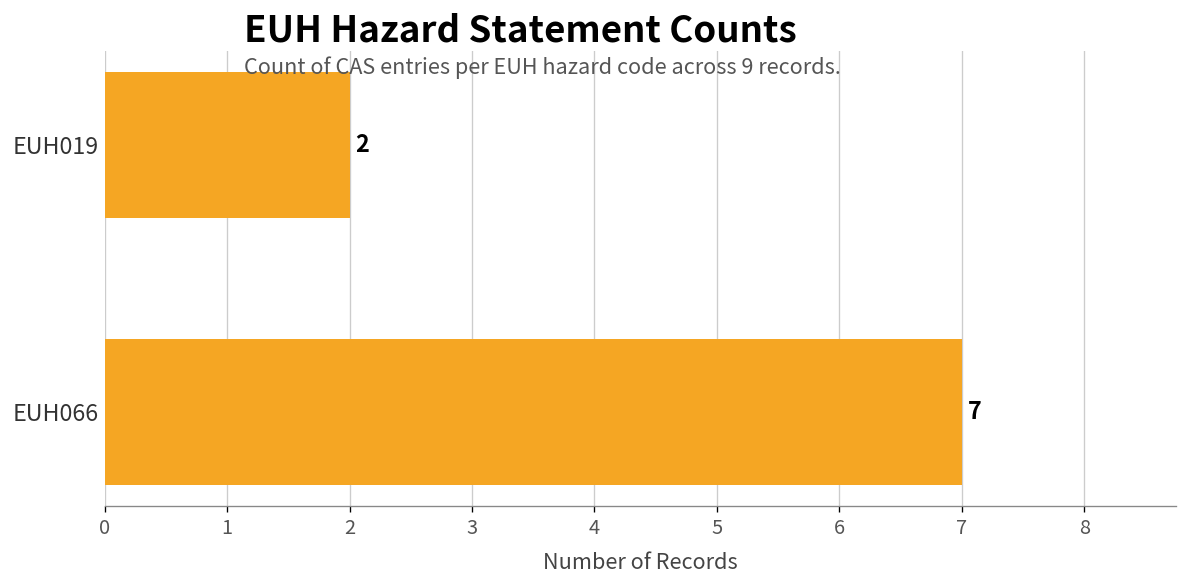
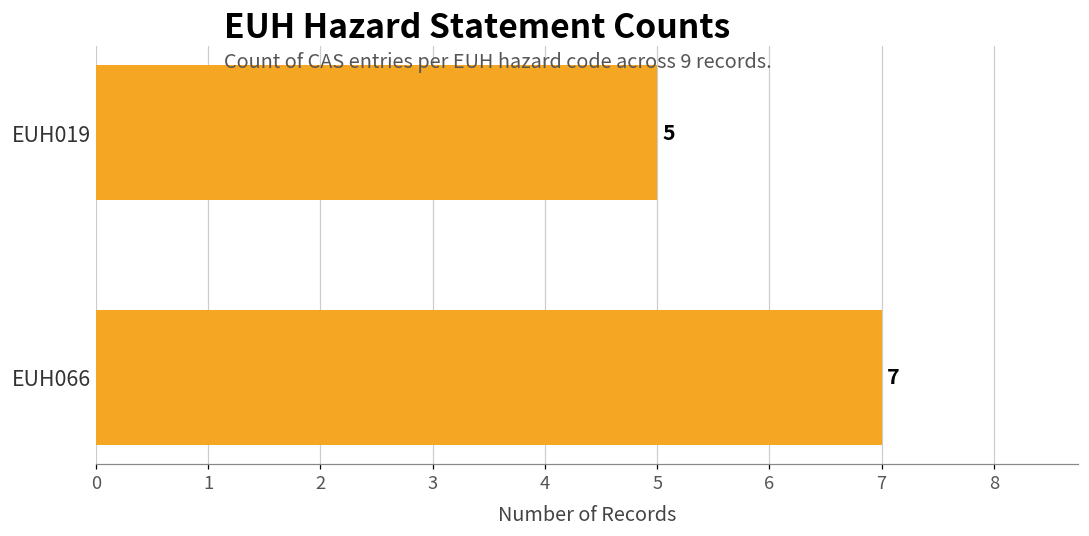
  {
-   "EUH019": 2,
+   "EUH019": 5,
    "EUH066": 7
  }
